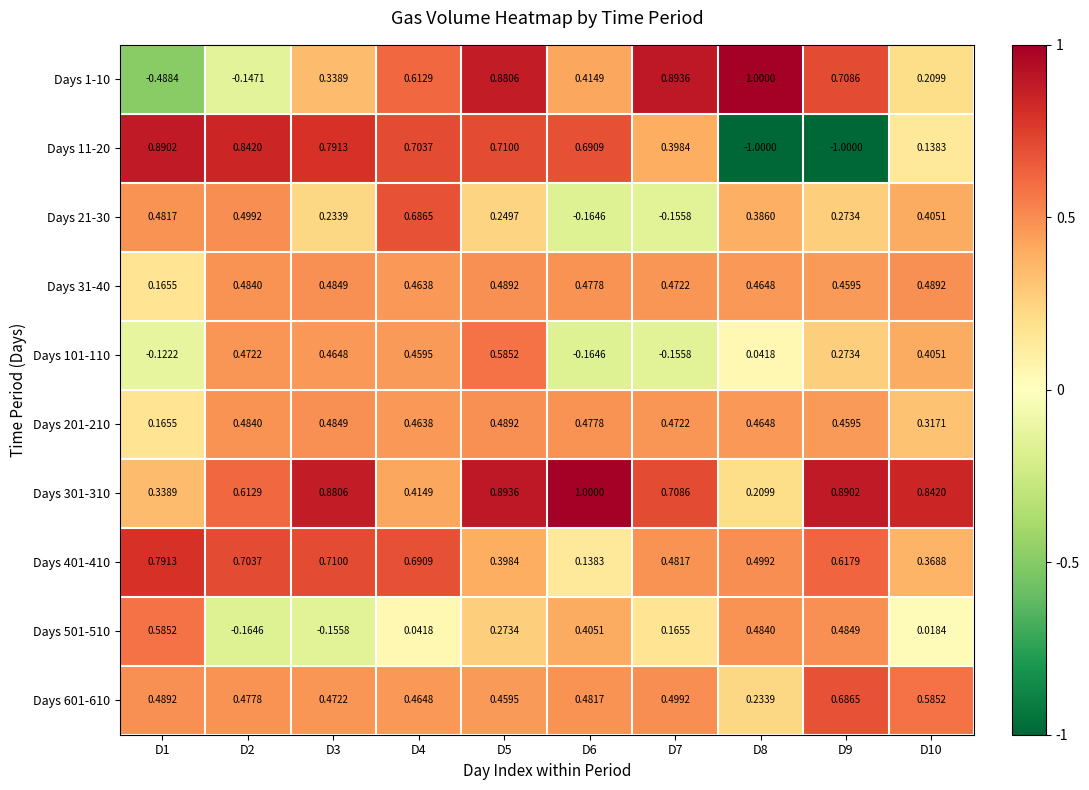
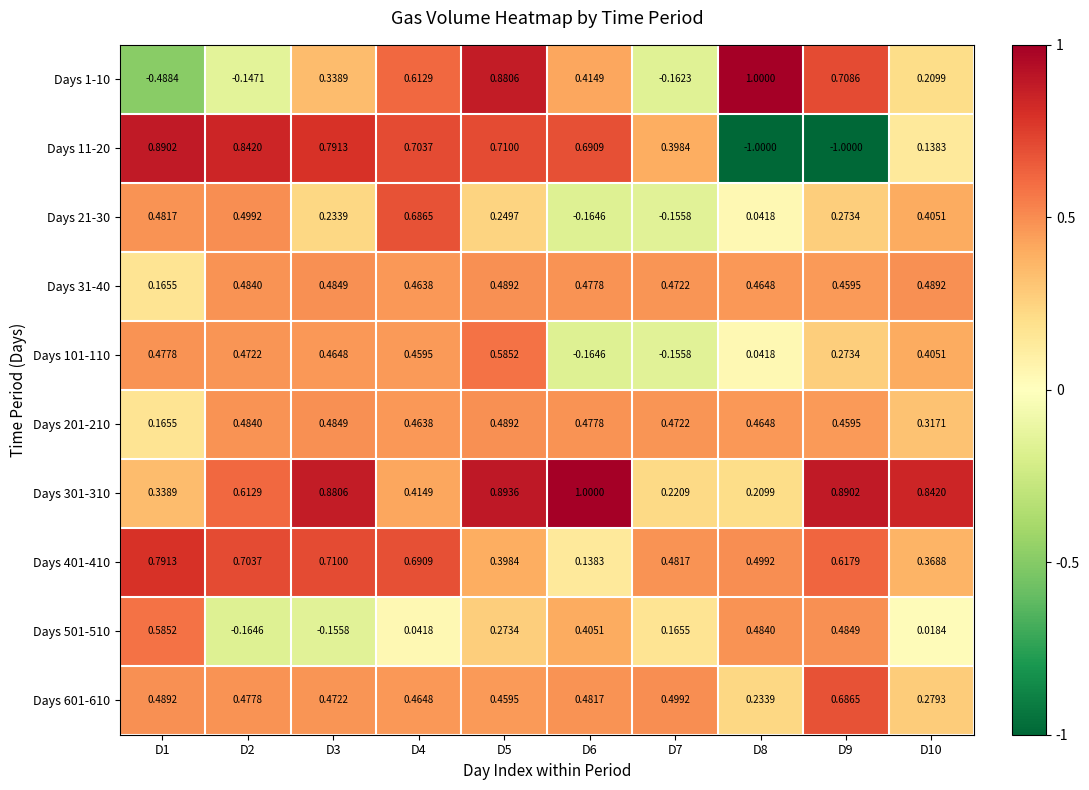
  {
    "Days 1-10": {
      "D1": -0.4884,
      "D2": -0.1471,
      "D3": 0.3389,
      "D4": 0.6129,
      "D5": 0.8806,
      "D6": 0.4149,
-     "D7": 0.8936,
+     "D7": -0.1623,
      "D8": 1.0000,
      "D9": 0.7086,
      "D10": 0.2099
    },
    "Days 11-20": {
      "D1": 0.8902,
      "D2": 0.8420,
      "D3": 0.7913,
      "D4": 0.7037,
      "D5": 0.7100,
      "D6": 0.6909,
      "D7": 0.3984,
      "D8": -1.0000,
      "D9": -1.0000,
      "D10": 0.1383
    },
    "Days 21-30": {
      "D1": 0.4817,
      "D2": 0.4992,
      "D3": 0.2339,
      "D4": 0.6865,
      "D5": 0.2497,
      "D6": -0.1646,
      "D7": -0.1558,
-     "D8": 0.3860,
+     "D8": 0.0418,
      "D9": 0.2734,
      "D10": 0.4051
    },
    "Days 31-40": {
      "D1": 0.1655,
      "D2": 0.4840,
      "D3": 0.4849,
      "D4": 0.4638,
      "D5": 0.4892,
      "D6": 0.4778,
      "D7": 0.4722,
      "D8": 0.4648,
      "D9": 0.4595,
      "D10": 0.4892
    },
    "Days 101-110": {
-     "D1": -0.1222,
+     "D1": 0.4778,
      "D2": 0.4722,
      "D3": 0.4648,
      "D4": 0.4595,
      "D5": 0.5852,
      "D6": -0.1646,
      "D7": -0.1558,
      "D8": 0.0418,
      "D9": 0.2734,
      "D10": 0.4051
    },
    "Days 201-210": {
      "D1": 0.1655,
      "D2": 0.4840,
      "D3": 0.4849,
      "D4": 0.4638,
      "D5": 0.4892,
      "D6": 0.4778,
      "D7": 0.4722,
      "D8": 0.4648,
      "D9": 0.4595,
      "D10": 0.3171
    },
    "Days 301-310": {
      "D1": 0.3389,
      "D2": 0.6129,
      "D3": 0.8806,
      "D4": 0.4149,
      "D5": 0.8936,
      "D6": 1.0000,
-     "D7": 0.7086,
+     "D7": 0.2209,
      "D8": 0.2099,
      "D9": 0.8902,
      "D10": 0.8420
    },
    "Days 401-410": {
      "D1": 0.7913,
      "D2": 0.7037,
      "D3": 0.7100,
      "D4": 0.6909,
      "D5": 0.3984,
      "D6": 0.1383,
      "D7": 0.4817,
      "D8": 0.4992,
      "D9": 0.6179,
      "D10": 0.3688
    },
    "Days 501-510": {
      "D1": 0.5852,
      "D2": -0.1646,
      "D3": -0.1558,
      "D4": 0.0418,
      "D5": 0.2734,
      "D6": 0.4051,
      "D7": 0.1655,
      "D8": 0.4840,
      "D9": 0.4849,
      "D10": 0.0184
    },
    "Days 601-610": {
      "D1": 0.4892,
      "D2": 0.4778,
      "D3": 0.4722,
      "D4": 0.4648,
      "D5": 0.4595,
      "D6": 0.4817,
      "D7": 0.4992,
      "D8": 0.2339,
      "D9": 0.6865,
-     "D10": 0.5852
+     "D10": 0.2793
    }
  }
